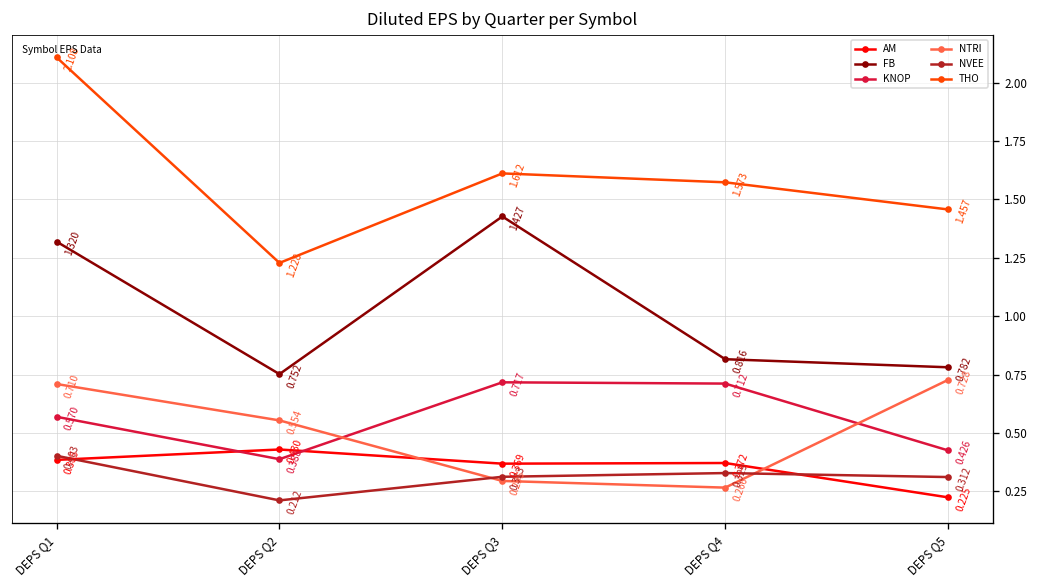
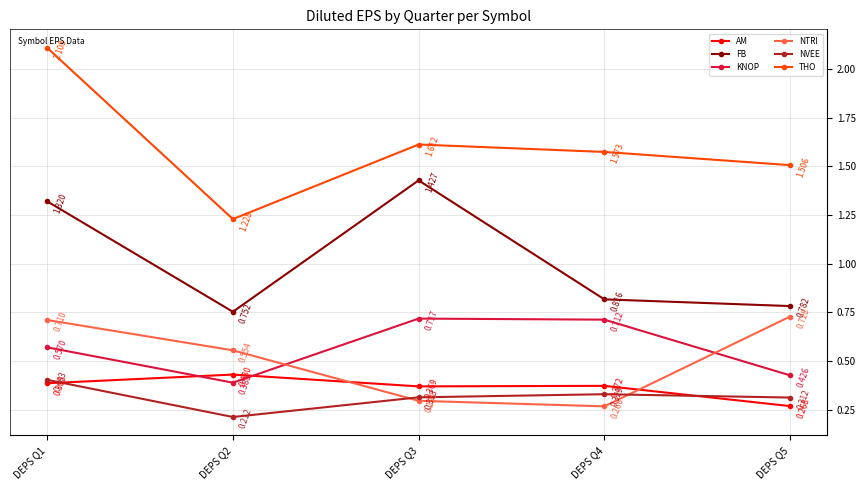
  {
    "AM": {
-     "DEPS Q5": 0.225
+     "DEPS Q5": 0.268
    },
    "FB": {
      "DEPS Q1": 1.320,
      "DEPS Q2": 0.752,
      "DEPS Q3": 1.427,
      "DEPS Q4": 0.816
    },
    "NTRI": {
      "DEPS Q1": 0.710,
      "DEPS Q2": 0.554
    },
    "THO": {
      "DEPS Q2": 1.228,
      "DEPS Q3": 1.612,
      "DEPS Q4": 1.573,
-     "DEPS Q5": 1.457
+     "DEPS Q5": 1.506
    }
  }
